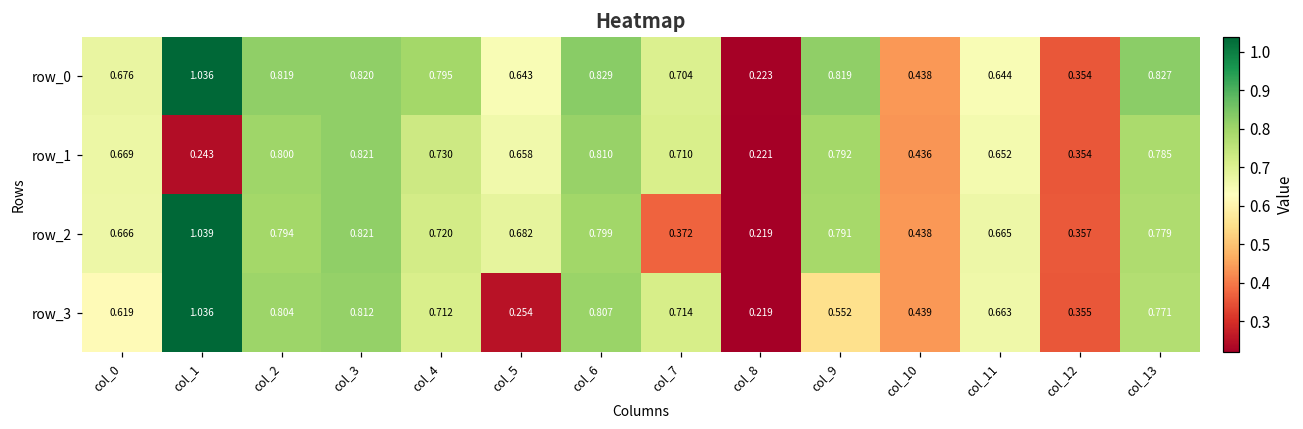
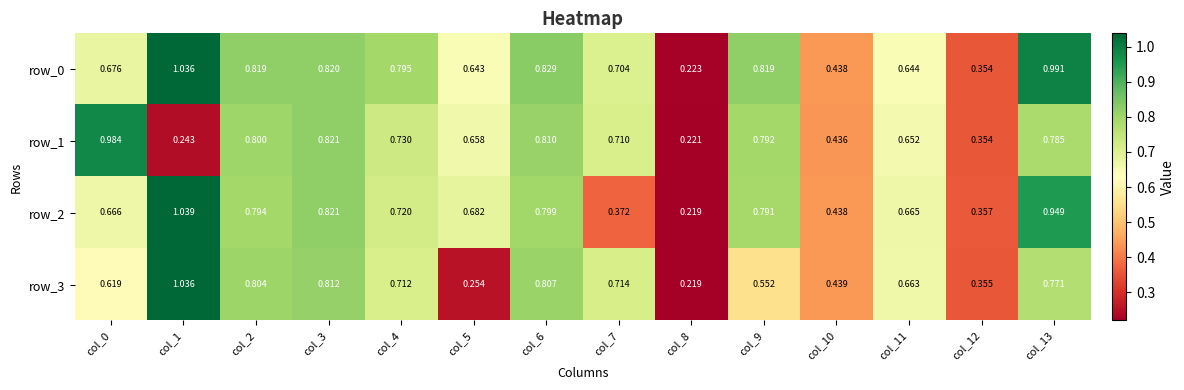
  {
    "row_0": {
      "col_0": 0.676,
      "col_1": 1.036,
      "col_2": 0.819,
      "col_3": 0.820,
      "col_4": 0.795,
      "col_5": 0.643,
      "col_6": 0.829,
      "col_7": 0.704,
      "col_8": 0.223,
      "col_9": 0.819,
      "col_10": 0.438,
      "col_11": 0.644,
      "col_12": 0.354,
-     "col_13": 0.827
+     "col_13": 0.991
    },
    "row_1": {
-     "col_0": 0.669,
+     "col_0": 0.984,
      "col_1": 0.243,
      "col_2": 0.800,
      "col_3": 0.821,
      "col_4": 0.730,
      "col_5": 0.658,
      "col_6": 0.810,
      "col_7": 0.710,
      "col_8": 0.221,
      "col_9": 0.792,
      "col_10": 0.436,
      "col_11": 0.652,
      "col_12": 0.354,
      "col_13": 0.785
    },
    "row_2": {
      "col_0": 0.666,
      "col_1": 1.039,
      "col_2": 0.794,
      "col_3": 0.821,
      "col_4": 0.720,
      "col_5": 0.682,
      "col_6": 0.799,
      "col_7": 0.372,
      "col_8": 0.219,
      "col_9": 0.791,
      "col_10": 0.438,
      "col_11": 0.665,
      "col_12": 0.357,
-     "col_13": 0.779
+     "col_13": 0.949
    },
    "row_3": {
      "col_0": 0.619,
      "col_1": 1.036,
      "col_2": 0.804,
      "col_3": 0.812,
      "col_4": 0.712,
      "col_5": 0.254,
      "col_6": 0.807,
      "col_7": 0.714,
      "col_8": 0.219,
      "col_9": 0.552,
      "col_10": 0.439,
      "col_11": 0.663,
      "col_12": 0.355,
      "col_13": 0.771
    }
  }
